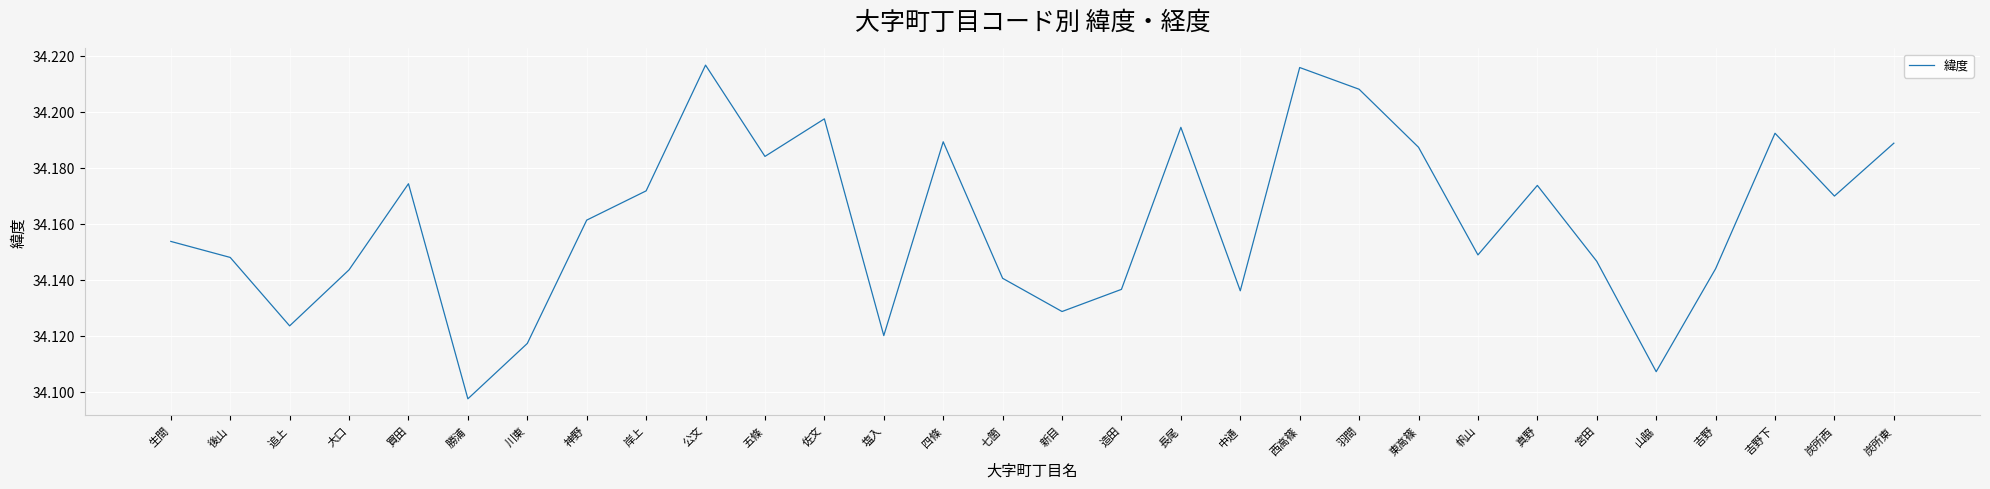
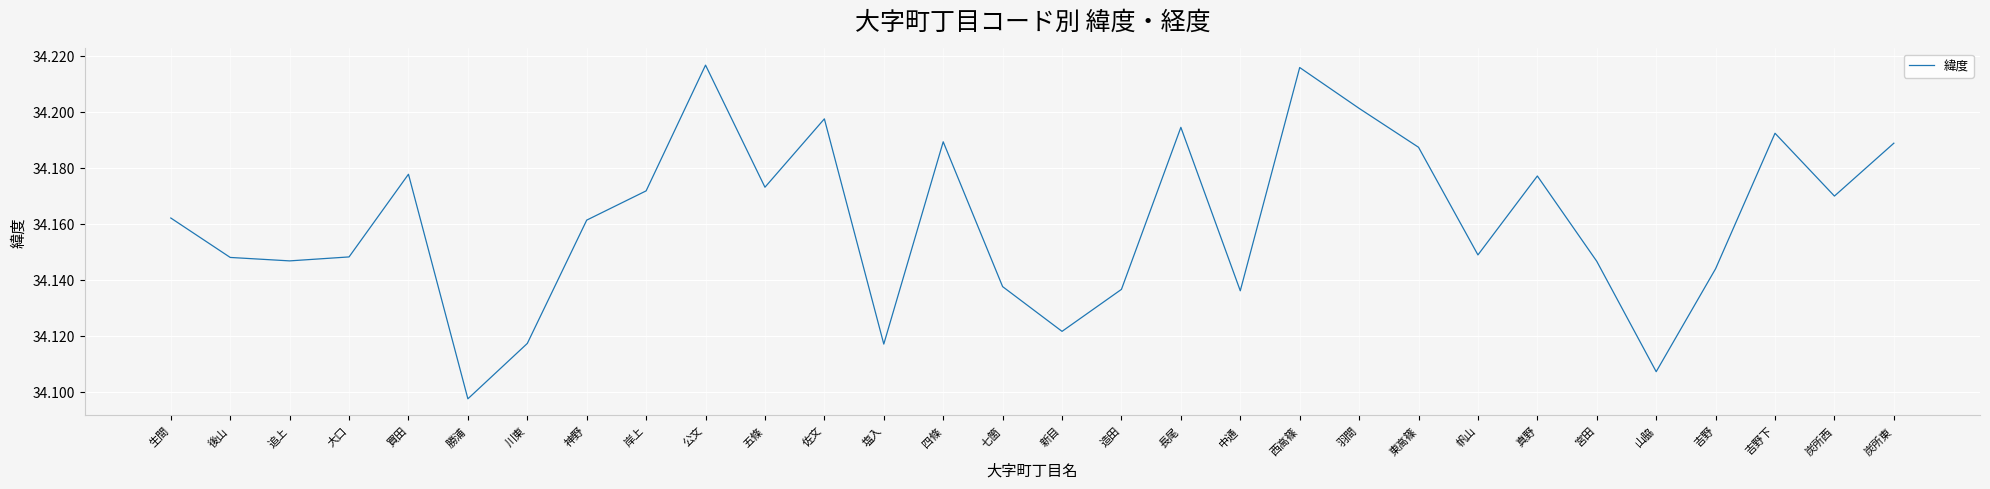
  {
-   "生間": 34.154,
+   "生間": 34.162,
    "後山": 34.148,
-   "追上": 34.124,
-   "大口": 34.144,
-   "買田": 34.174,
+   "追上": 34.147,
+   "大口": 34.148,
+   "買田": 34.178,
    "勝浦": 34.097,
    "川東": 34.117,
    "神野": 34.161,
    "岸上": 34.172,
    "公文": 34.217,
-   "五條": 34.184,
+   "五條": 34.173,
    "佐文": 34.197,
-   "塩入": 34.120,
+   "塩入": 34.117,
    "四條": 34.189,
-   "七箇": 34.140,
-   "新目": 34.129,
+   "七箇": 34.138,
+   "新目": 34.122,
    "造田": 34.137,
    "長尾": 34.194,
    "中通": 34.136,
    "西高篠": 34.216,
-   "羽間": 34.208,
+   "羽間": 34.201,
    "東高篠": 34.187,
    "帆山": 34.149,
-   "真野": 34.174,
+   "真野": 34.177,
    "宮田": 34.147,
    "山脇": 34.107,
    "吉野": 34.144,
    "吉野下": 34.192,
    "炭所西": 34.170,
    "炭所東": 34.189
  }
